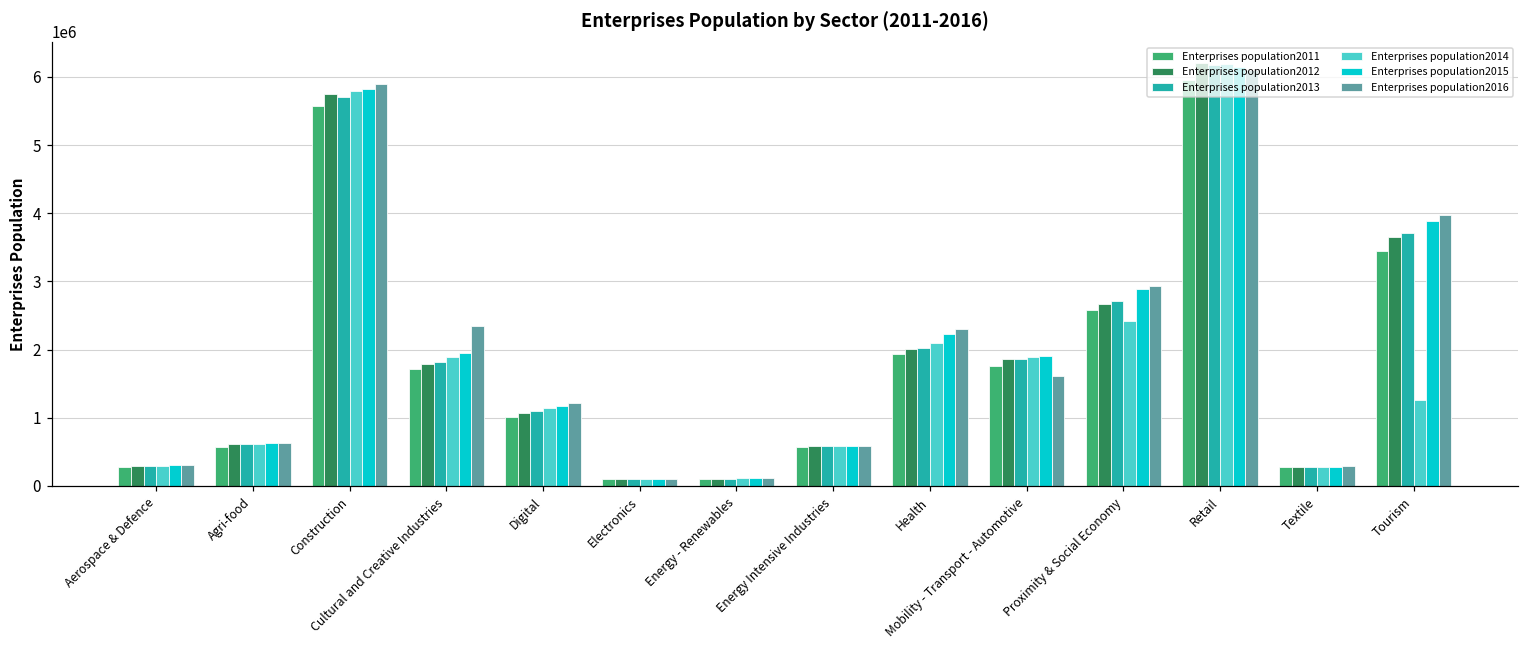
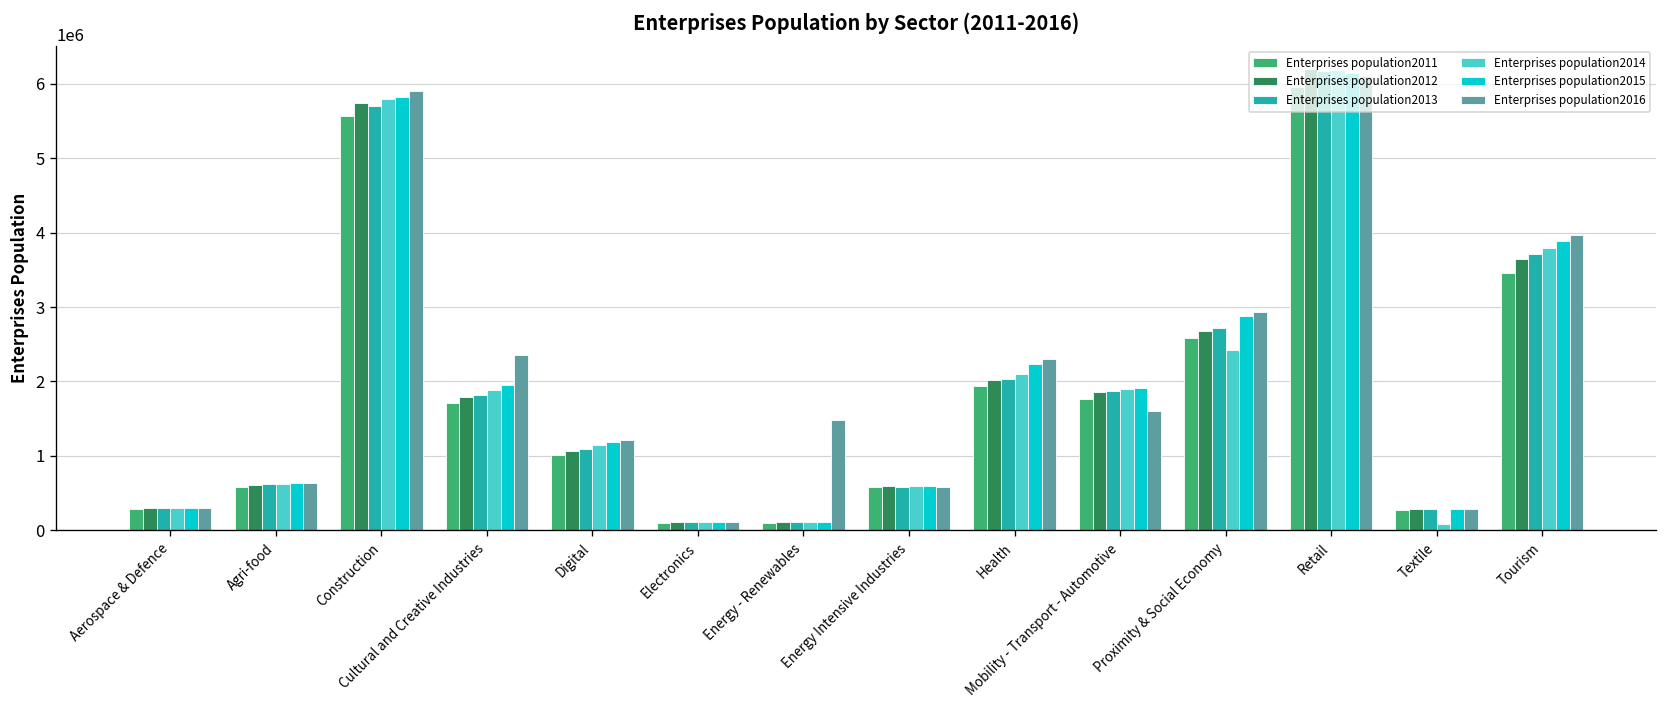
  {
    "Enterprises population2014": {
      "Aerospace & Defence": 300000,
      "Agri-food": 600000,
      "Construction": 5800000,
      "Cultural and Creative Industries": 1900000,
      "Digital": 1100000,
      "Electronics": 100000,
      "Energy - Renewables": 100000,
      "Energy Intensive Industries": 600000,
      "Health": 2100000,
      "Mobility - Transport - Automotive": 1900000,
      "Proximity & Social Economy": 2400000,
-     "Textile": 300000,
-     "Tourism": 1300000
+     "Textile": 100000,
+     "Tourism": 3800000
    },
    "Enterprises population2016": {
      "Aerospace & Defence": 300000,
      "Agri-food": 600000,
      "Construction": 5900000,
      "Cultural and Creative Industries": 2300000,
      "Digital": 1200000,
      "Electronics": 100000,
-     "Energy - Renewables": 100000,
+     "Energy - Renewables": 1500000,
      "Energy Intensive Industries": 600000,
      "Health": 2300000,
      "Mobility - Transport - Automotive": 1600000,
      "Proximity & Social Economy": 2900000,
      "Textile": 300000,
      "Tourism": 4000000
    }
  }
